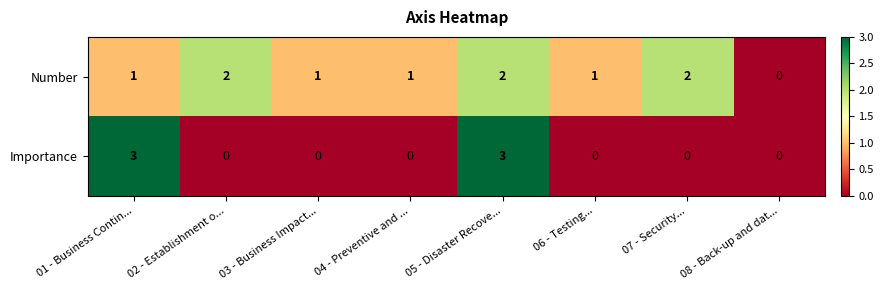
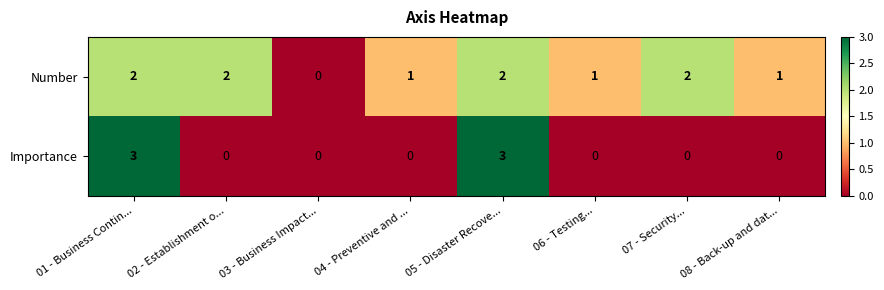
  {
    "Number": {
-     "01 - Business Contin...": 1,
+     "01 - Business Contin...": 2,
      "02 - Establishment o...": 2,
-     "03 - Business Impact...": 1,
+     "03 - Business Impact...": 0,
      "04 - Preventive and ...": 1,
      "05 - Disaster Recove...": 2,
      "06 - Testing...": 1,
      "07 - Security...": 2,
-     "08 - Back-up and dat...": 0
+     "08 - Back-up and dat...": 1
    },
    "Importance": {
      "01 - Business Contin...": 3,
      "02 - Establishment o...": 0,
      "03 - Business Impact...": 0,
      "04 - Preventive and ...": 0,
      "05 - Disaster Recove...": 3,
      "06 - Testing...": 0,
      "07 - Security...": 0,
      "08 - Back-up and dat...": 0
    }
  }
